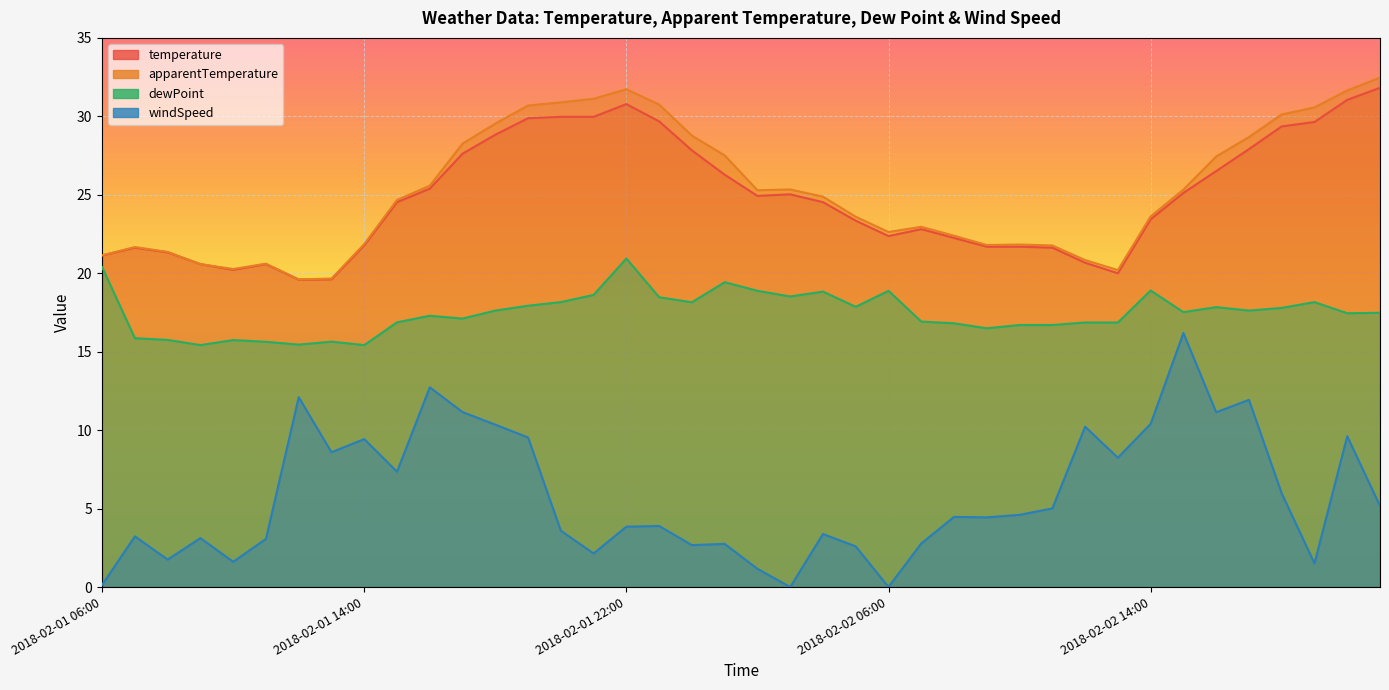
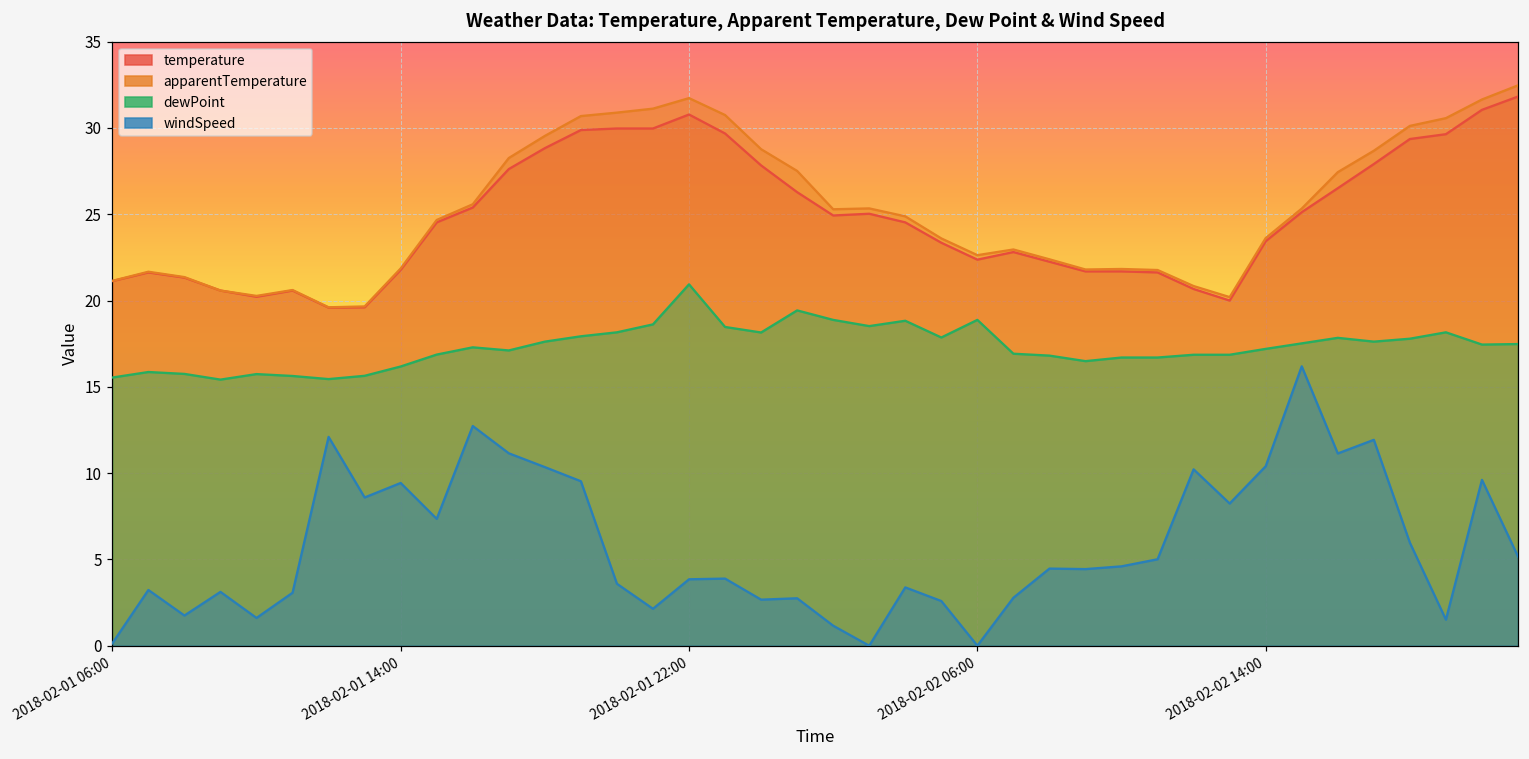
  {
    "dewPoint": {
-     "2018-02-01 06:00": 20.4,
-     "2018-02-01 14:00": 15.4,
+     "2018-02-01 06:00": 15.5,
+     "2018-02-01 14:00": 16.2,
      "2018-02-01 22:00": 20.9,
      "2018-02-02 06:00": 18.9,
-     "2018-02-02 14:00": 18.9
+     "2018-02-02 14:00": 17.2
    },
    "windSpeed": {
      "2018-02-01 06:00": 0.1,
      "2018-02-01 14:00": 9.4,
      "2018-02-01 22:00": 3.9,
      "2018-02-02 06:00": 0.0,
      "2018-02-02 14:00": 10.4
    }
  }
